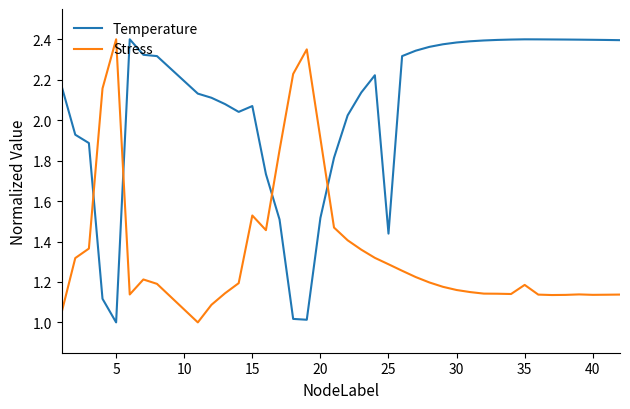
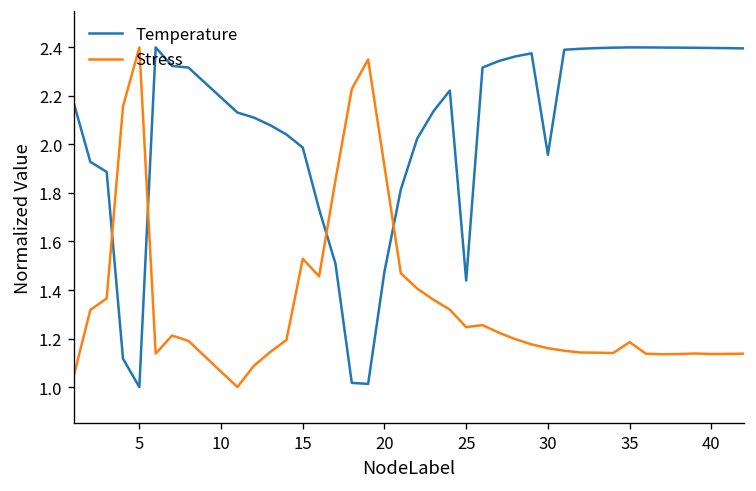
  {
    "Temperature": {
      "5": 1.00,
-     "15": 2.07,
-     "20": 1.52,
+     "15": 1.99,
+     "20": 1.48,
      "25": 1.44,
-     "30": 2.38,
+     "30": 1.96,
      "35": 2.40,
      "40": 2.40
    },
    "Stress": {
      "5": 2.40,
      "15": 1.53,
      "20": 1.91,
-     "25": 1.29,
+     "25": 1.25,
      "30": 1.16,
      "35": 1.19,
      "40": 1.14
    }
  }
